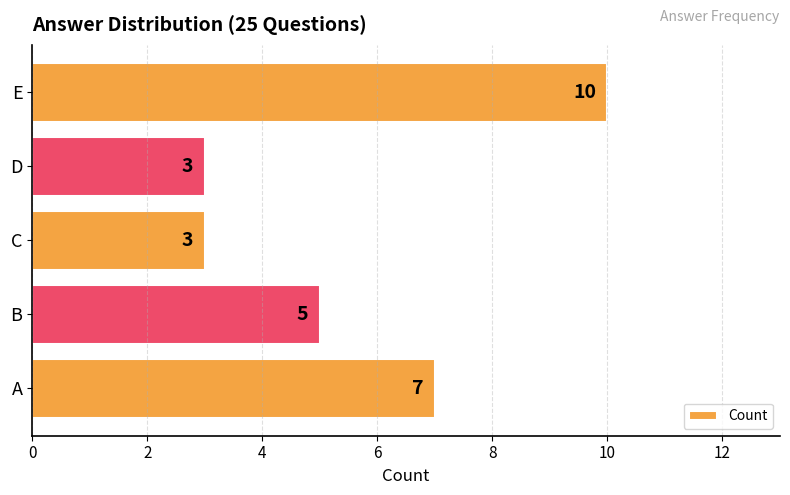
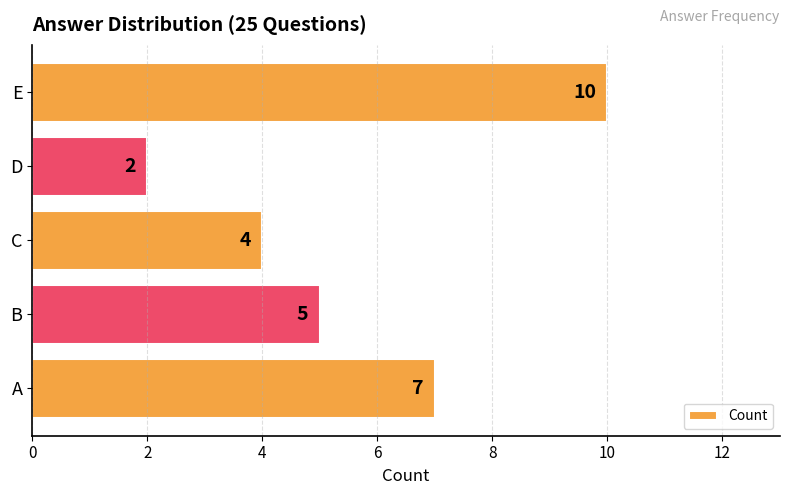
  {
    "E": 10,
-   "D": 3,
-   "C": 3,
+   "D": 2,
+   "C": 4,
    "B": 5,
    "A": 7
  }
